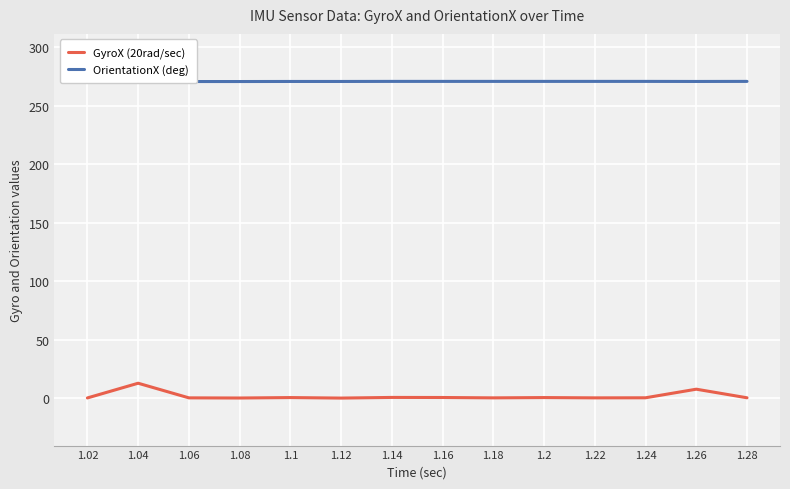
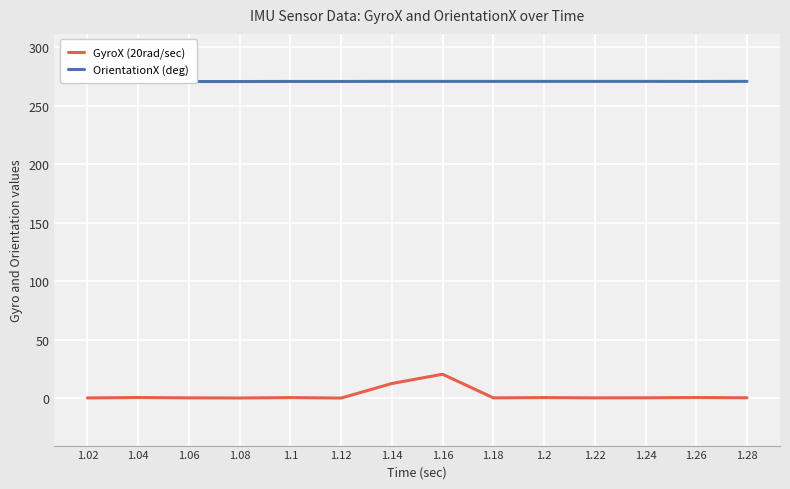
  {
    "GyroX (20rad/sec)": {
      "1.02": 0,
-     "1.04": 13,
+     "1.04": 1,
      "1.06": 0,
      "1.08": 0,
      "1.1": 0,
      "1.12": 0,
-     "1.14": 1,
-     "1.16": 1,
+     "1.14": 12,
+     "1.16": 20,
      "1.18": 0,
      "1.2": 0,
      "1.22": 0,
      "1.24": 0,
-     "1.26": 8,
+     "1.26": 1,
      "1.28": 0
    },
    "OrientationX (deg)": {
      "1.08": 271,
      "1.1": 271,
      "1.12": 271,
      "1.14": 271,
      "1.16": 271,
      "1.18": 271,
      "1.2": 271,
      "1.22": 271,
      "1.24": 271,
      "1.26": 271,
      "1.28": 271
    }
  }
